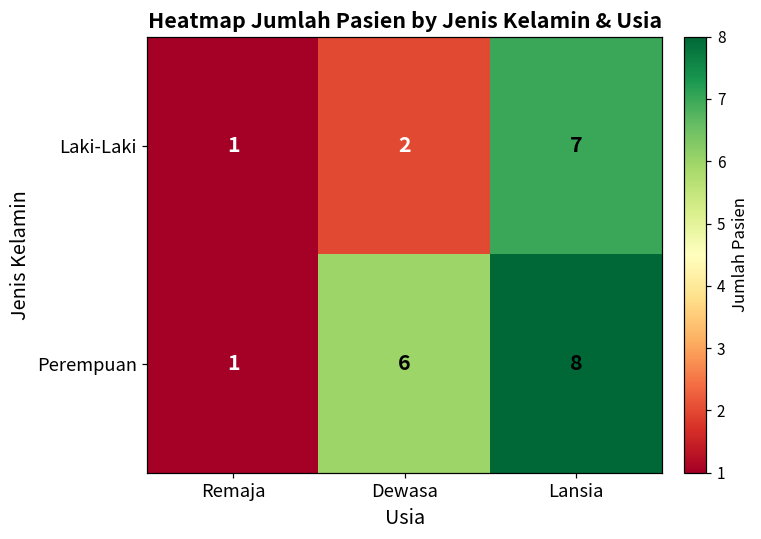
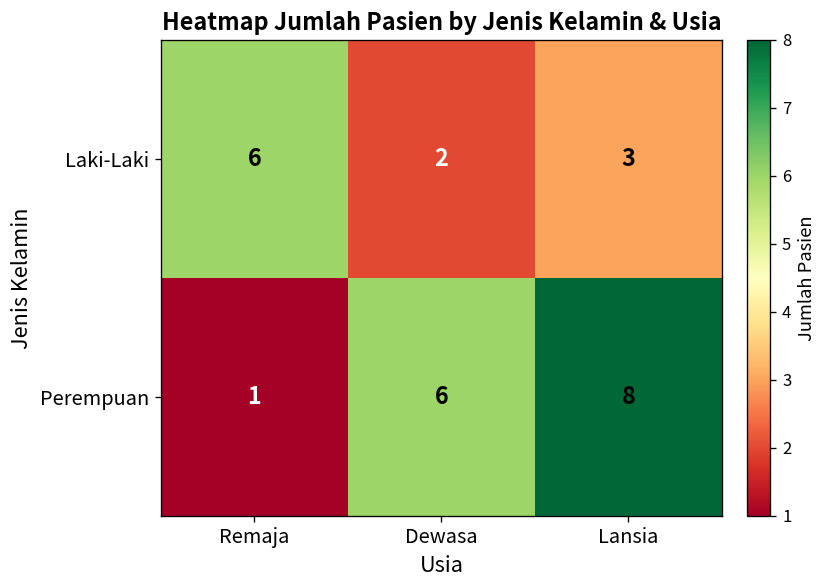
  {
    "Laki-Laki": {
-     "Remaja": 1,
+     "Remaja": 6,
      "Dewasa": 2,
-     "Lansia": 7
+     "Lansia": 3
    },
    "Perempuan": {
      "Remaja": 1,
      "Dewasa": 6,
      "Lansia": 8
    }
  }
